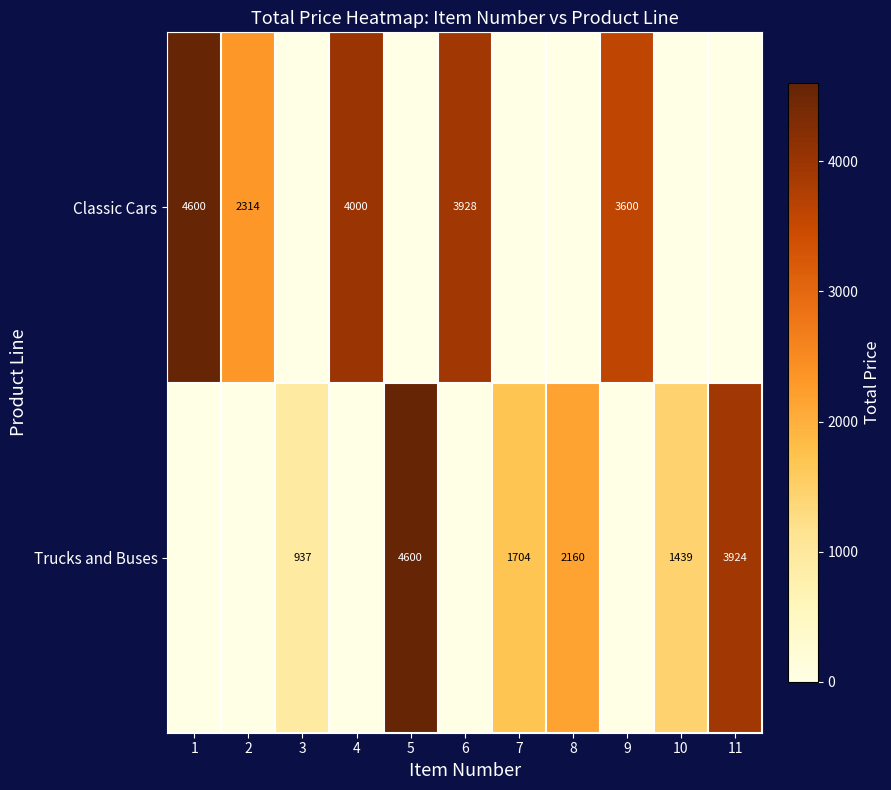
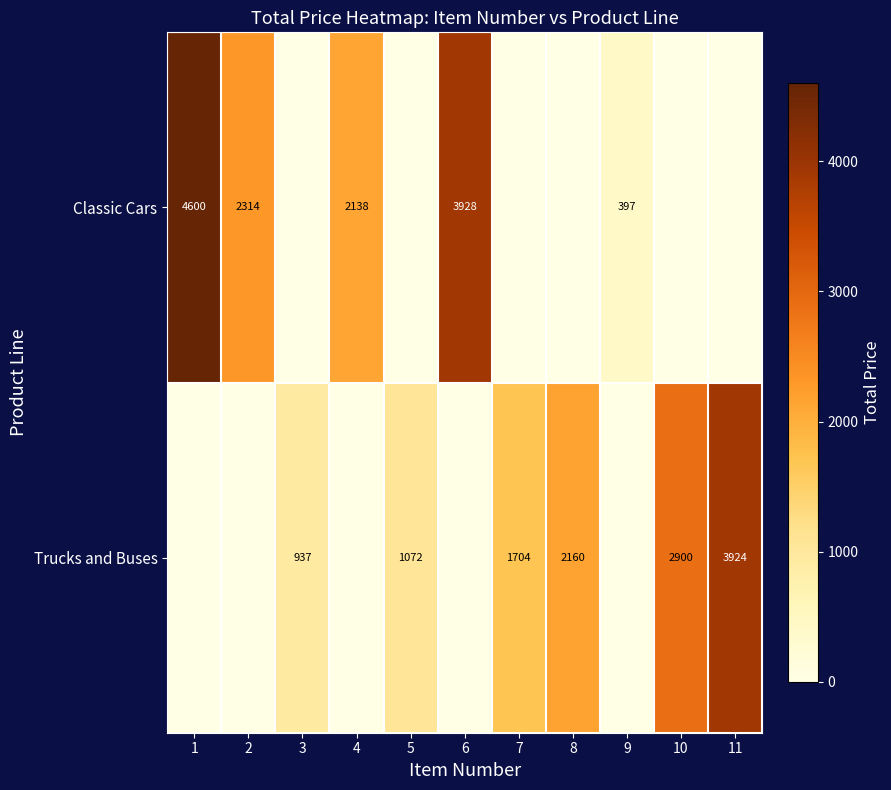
  {
    "Classic Cars": {
      "1": 4600,
      "2": 2314,
-     "4": 4000,
+     "4": 2138,
      "6": 3928,
-     "9": 3600
+     "9": 397
    },
    "Trucks and Buses": {
      "3": 937,
-     "5": 4600,
+     "5": 1072,
      "7": 1704,
      "8": 2160,
-     "10": 1439,
+     "10": 2900,
      "11": 3924
    }
  }
